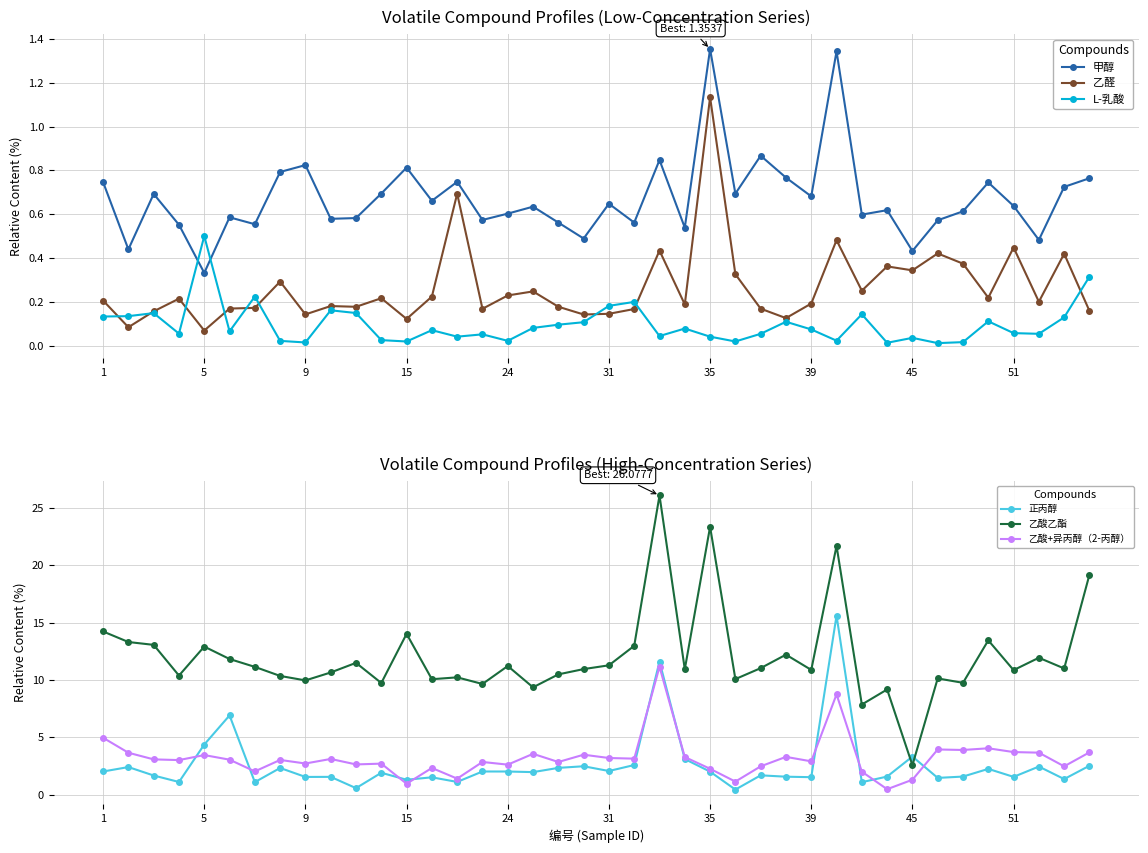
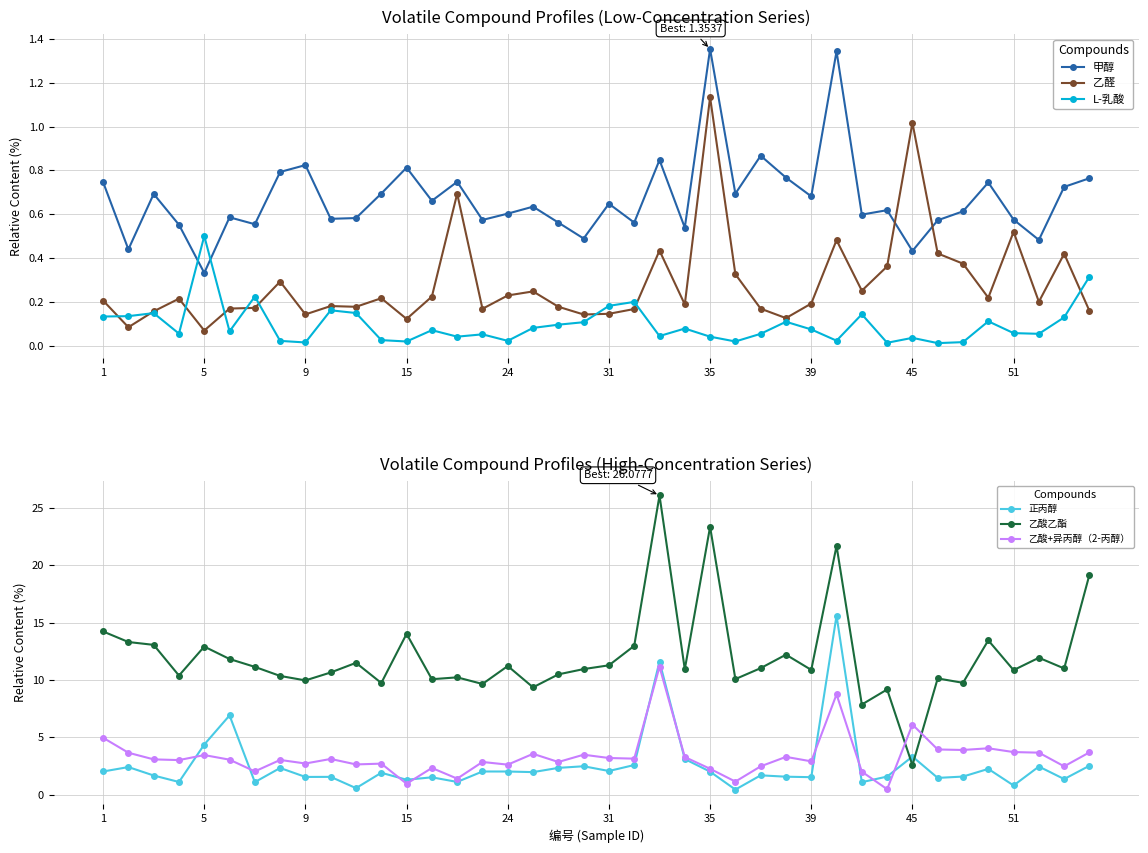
  {
    "Volatile Compound Profiles (Low-Concentration Series)": {
      "甲醇": {
        "24": 0.60,
        "45": 0.43,
-       "51": 0.64
+       "51": 0.58
      },
      "乙醛": {
        "24": 0.23,
-       "45": 0.34,
-       "51": 0.45
+       "45": 1.02,
+       "51": 0.52
      },
      "L-乳酸": {
        "24": 0.02,
        "45": 0.04,
        "51": 0.06
      }
    },
    "Volatile Compound Profiles (High-Concentration Series)": {
      "正丙醇": {
        "24": 2.0,
        "45": 3.3,
-       "51": 1.6
+       "51": 0.8
      },
      "乙酸乙酯": {
        "24": 11.2,
        "45": 2.6,
        "51": 10.9
      },
      "乙酸+异丙醇（2-丙醇）": {
        "24": 2.6,
-       "45": 1.3,
+       "45": 6.1,
        "51": 3.7
      }
    }
  }
